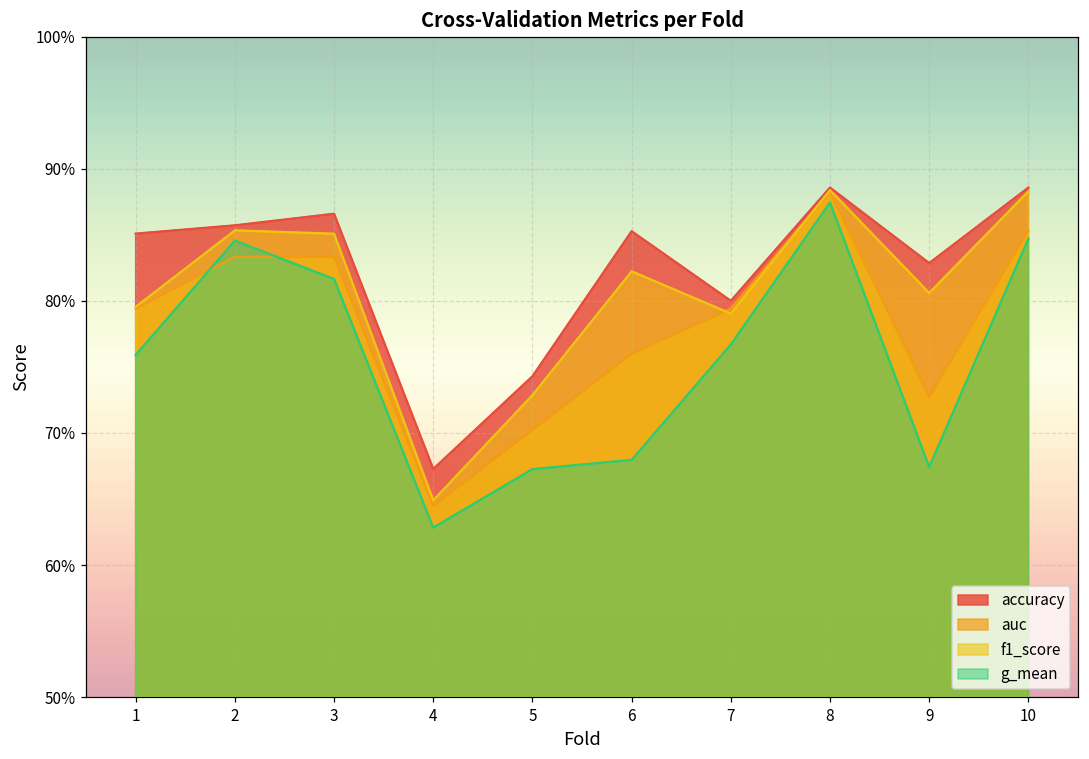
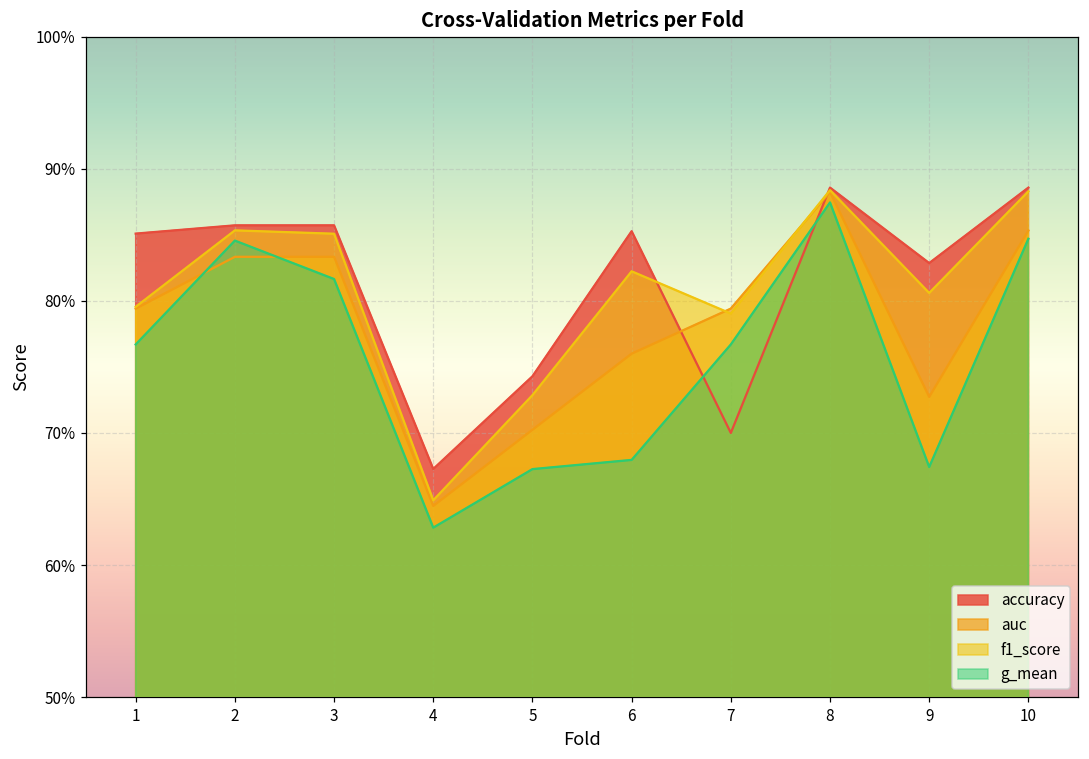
  {
    "accuracy": {
      "1": "85.1%",
      "2": "85.7%",
-     "3": "86.6%",
+     "3": "85.7%",
      "4": "67.3%",
      "5": "74.3%",
      "6": "85.3%",
-     "7": "80.0%",
+     "7": "70.0%",
      "9": "82.9%",
      "10": "88.6%"
    },
    "g_mean": {
-     "1": "75.9%",
+     "1": "76.7%",
      "2": "84.6%",
      "3": "81.6%",
      "4": "62.8%",
      "5": "67.3%",
      "6": "68.0%",
      "7": "76.7%",
      "8": "87.4%",
      "9": "67.4%",
      "10": "84.7%"
    }
  }
